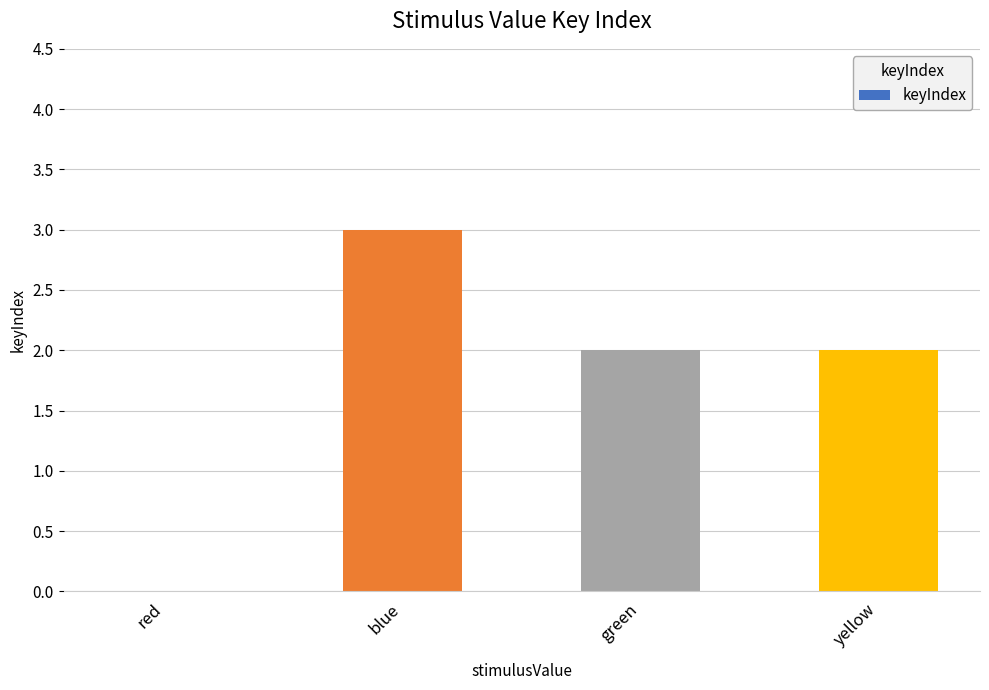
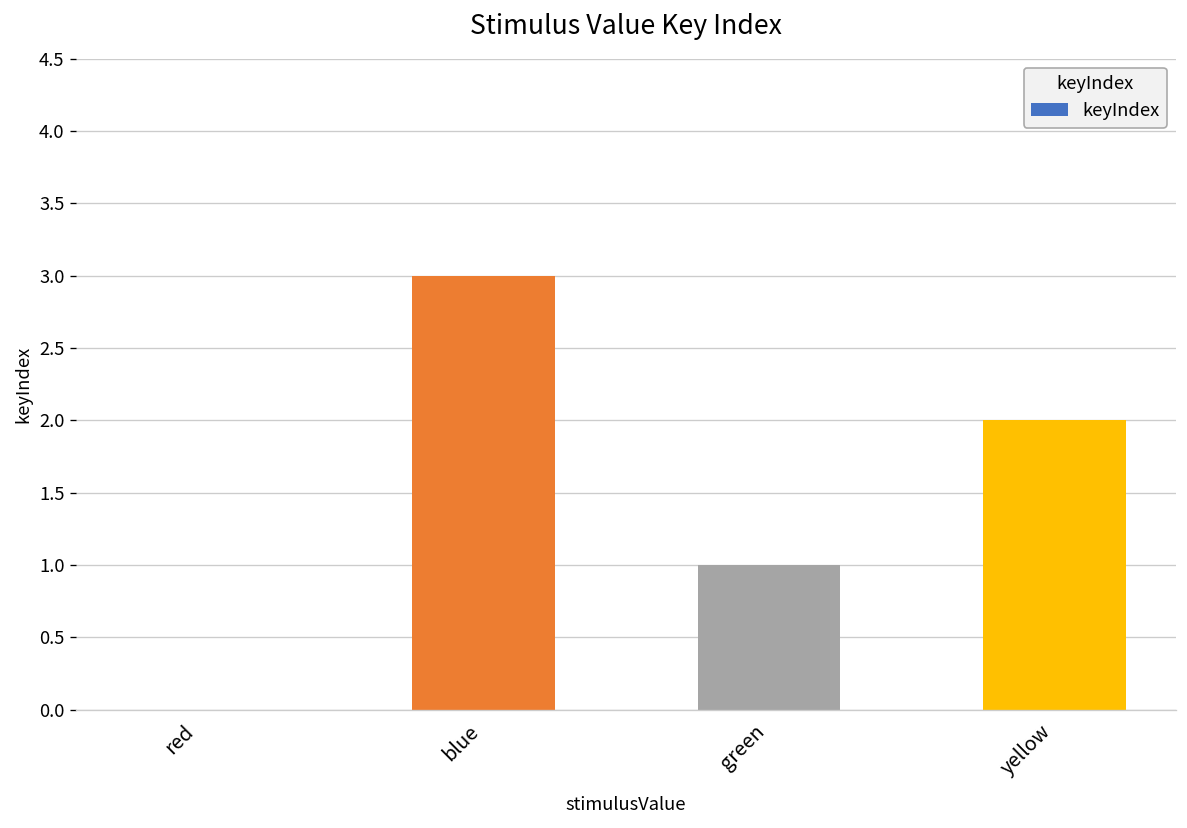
  {
    "red": 0,
    "blue": 3,
-   "green": 2,
+   "green": 1,
    "yellow": 2
  }
